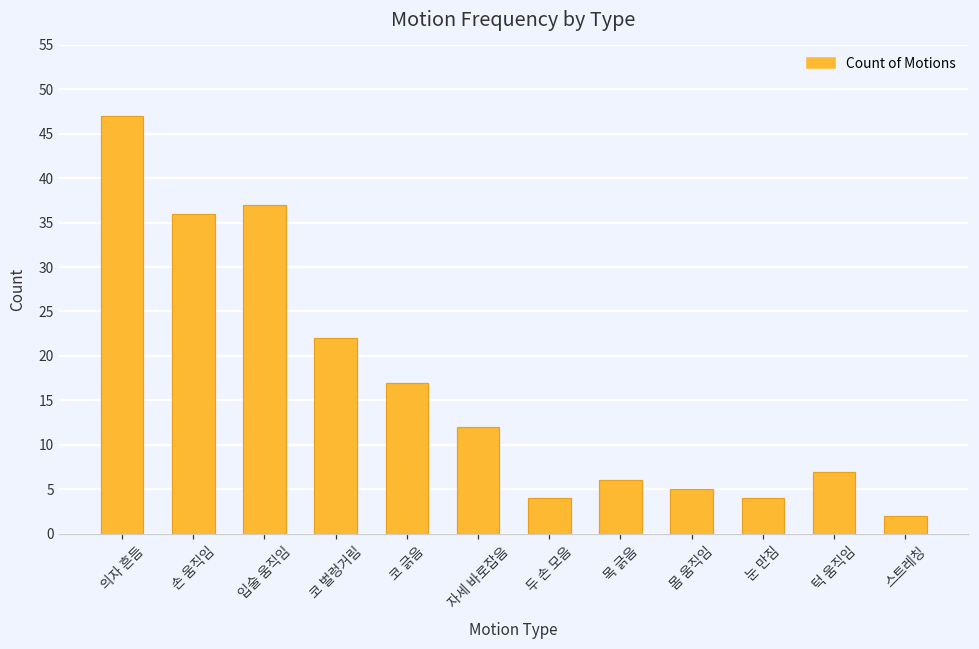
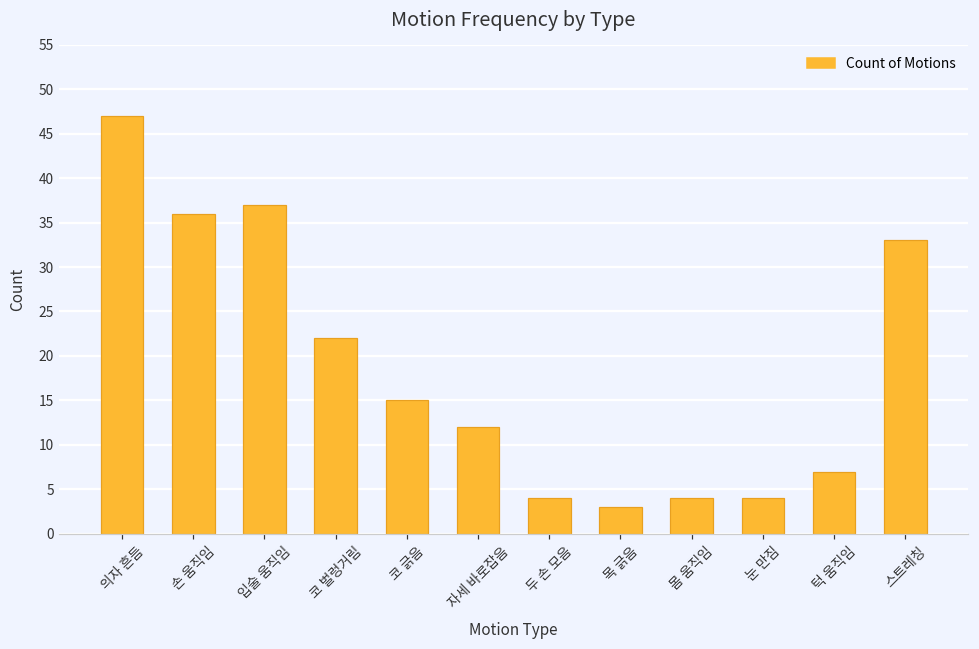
  {
    "의자 흔듬": 47,
    "손 움직임": 36,
    "입술 움직임": 37,
    "코 벌렁거림": 22,
-   "코 긁음": 17,
+   "코 긁음": 15,
    "자세 바로잡음": 12,
    "두 손 모음": 4,
-   "목 긁음": 6,
-   "몸 움직임": 5,
+   "목 긁음": 3,
+   "몸 움직임": 4,
    "눈 만짐": 4,
    "턱 움직임": 7,
-   "스트레칭": 2
+   "스트레칭": 33
  }
